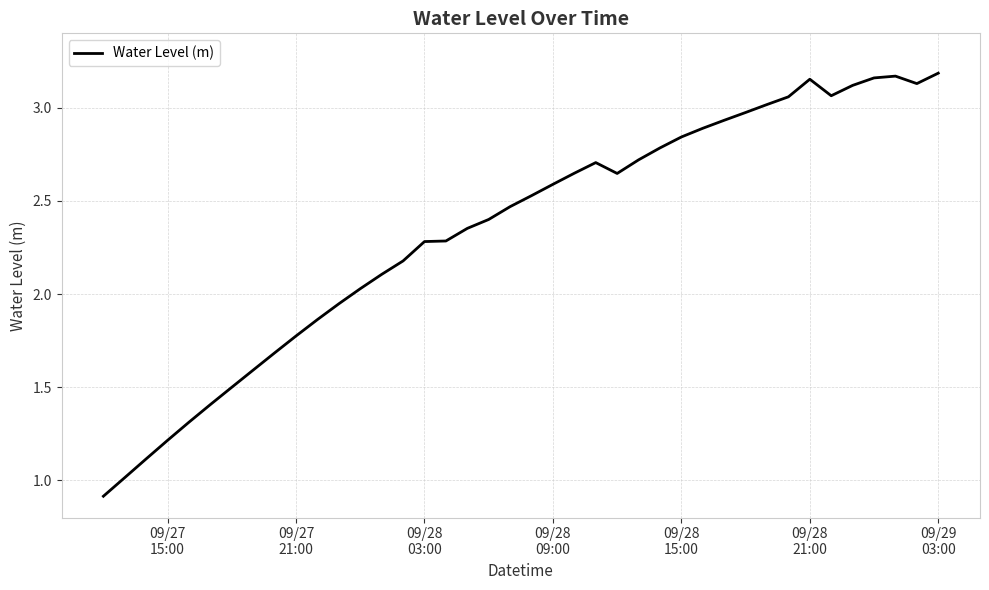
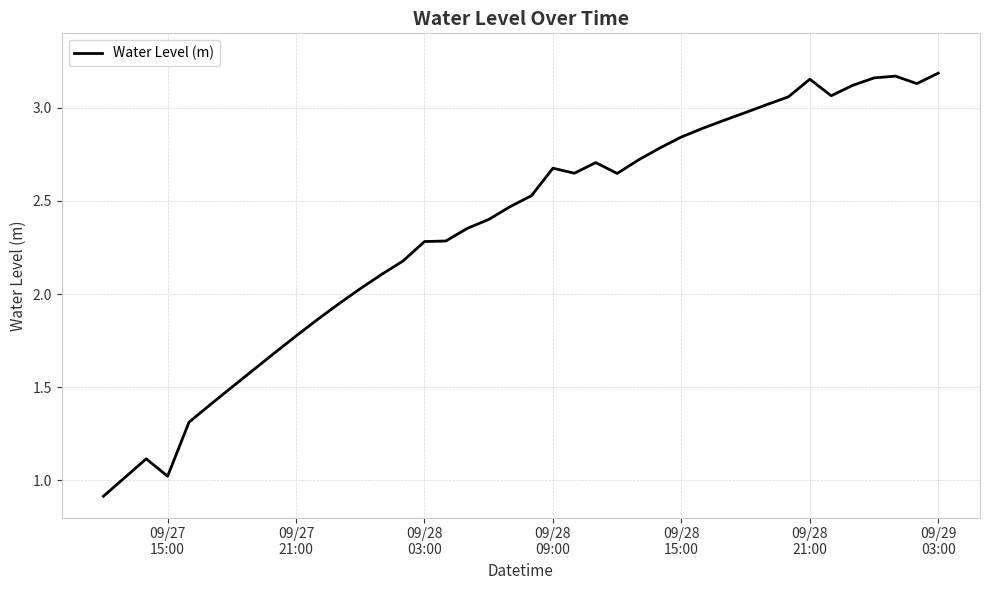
  {
-   "09/27 15:00": 1.21,
+   "09/27 15:00": 1.02,
    "09/27 21:00": 1.77,
    "09/28 03:00": 2.28,
-   "09/28 09:00": 2.59,
+   "09/28 09:00": 2.68,
    "09/28 15:00": 2.84,
    "09/28 21:00": 3.15,
    "09/29 03:00": 3.19
  }
